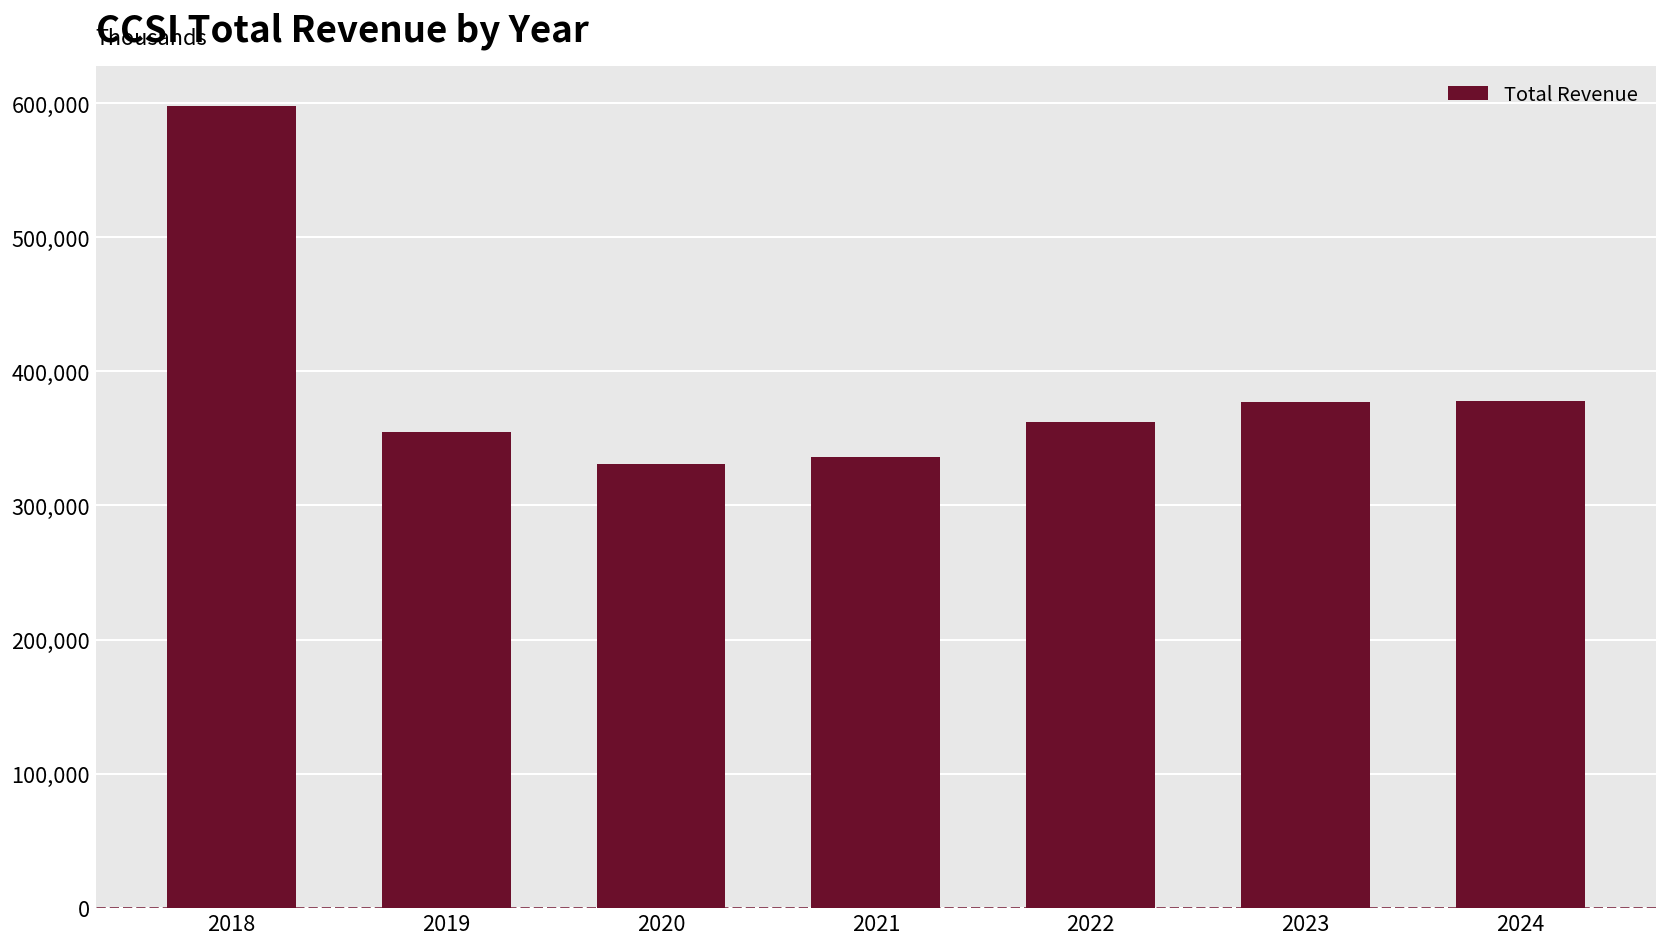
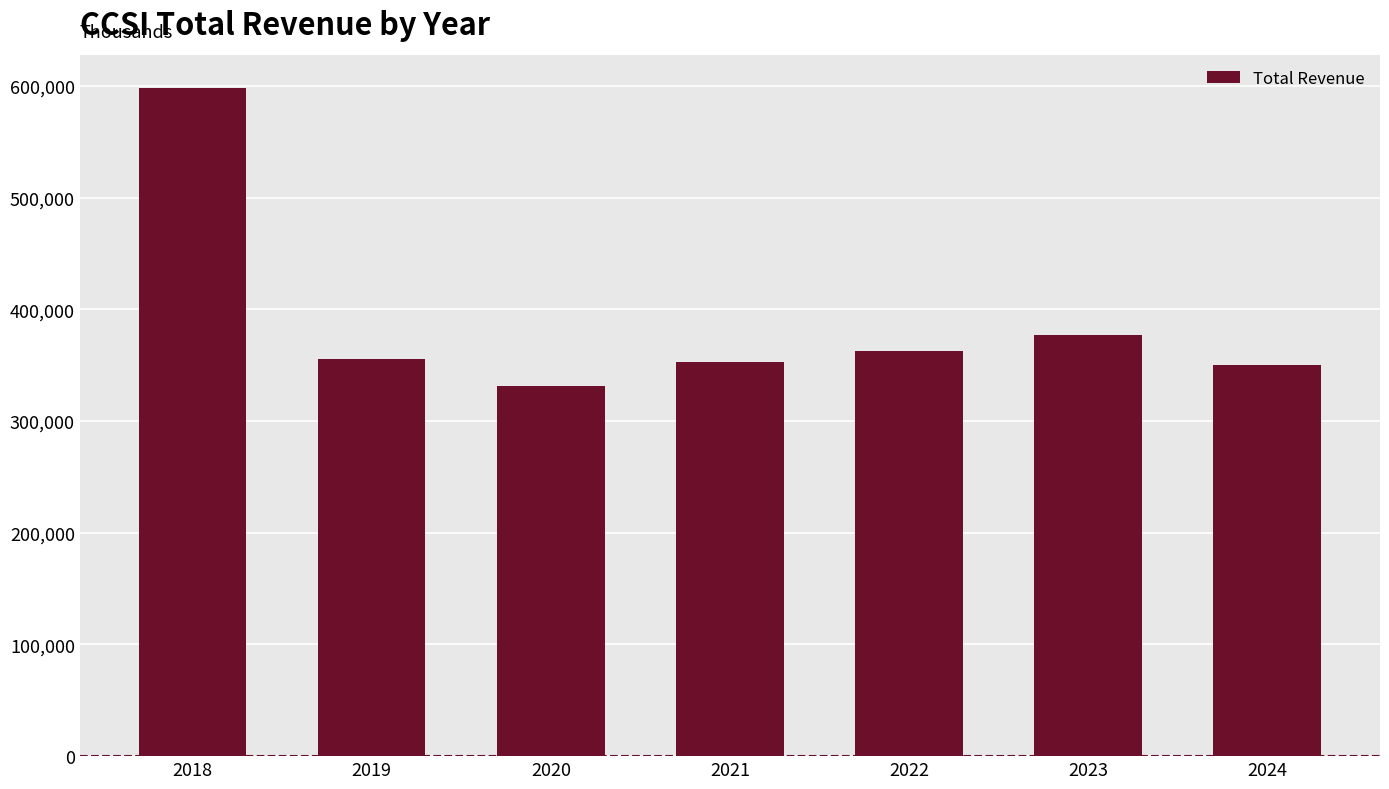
  {
    "2018": "598,000",
    "2019": "355,000",
    "2020": "331,000",
-   "2021": "336,000",
+   "2021": "353,000",
    "2022": "362,000",
    "2023": "377,000",
-   "2024": "378,000"
+   "2024": "350,000"
  }
